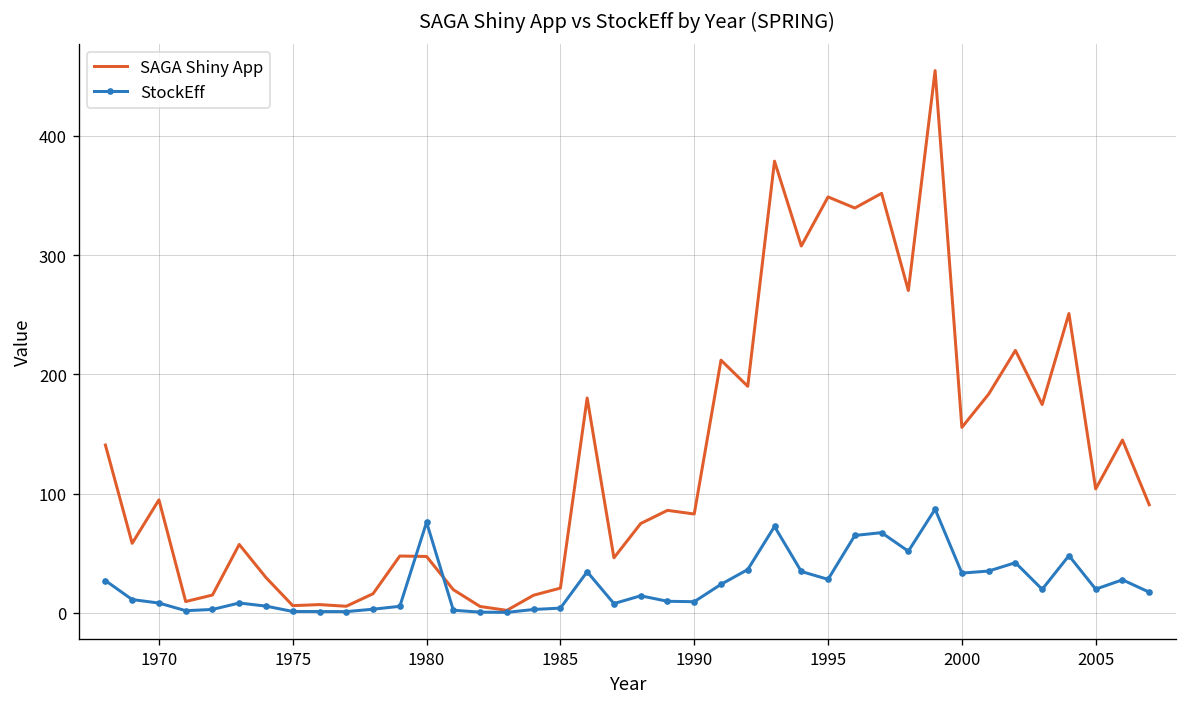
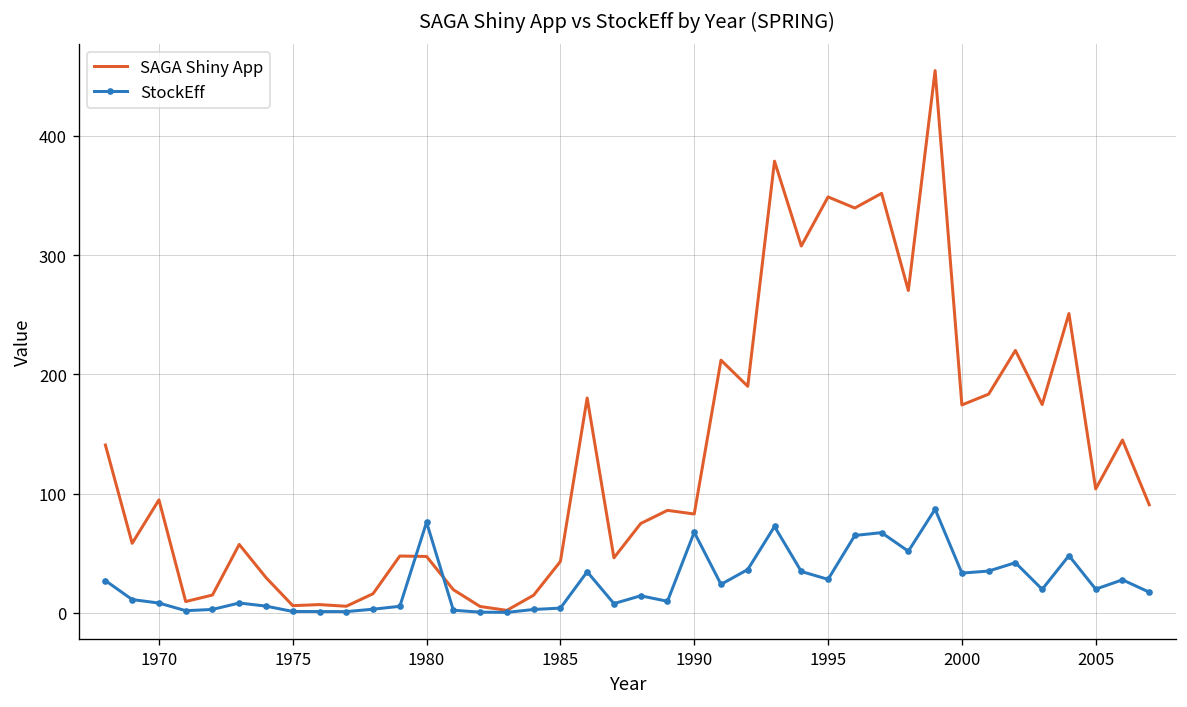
  {
    "SAGA Shiny App": {
      "1970": 90,
      "1975": 10,
      "1980": 50,
-     "1985": 20,
+     "1985": 40,
      "1990": 80,
      "1995": 350,
-     "2000": 160,
+     "2000": 170,
      "2005": 100
    },
    "StockEff": {
      "1970": 10,
      "1975": 0,
      "1980": 80,
      "1985": 0,
-     "1990": 10,
+     "1990": 70,
      "1995": 30,
      "2000": 30,
      "2005": 20
    }
  }
